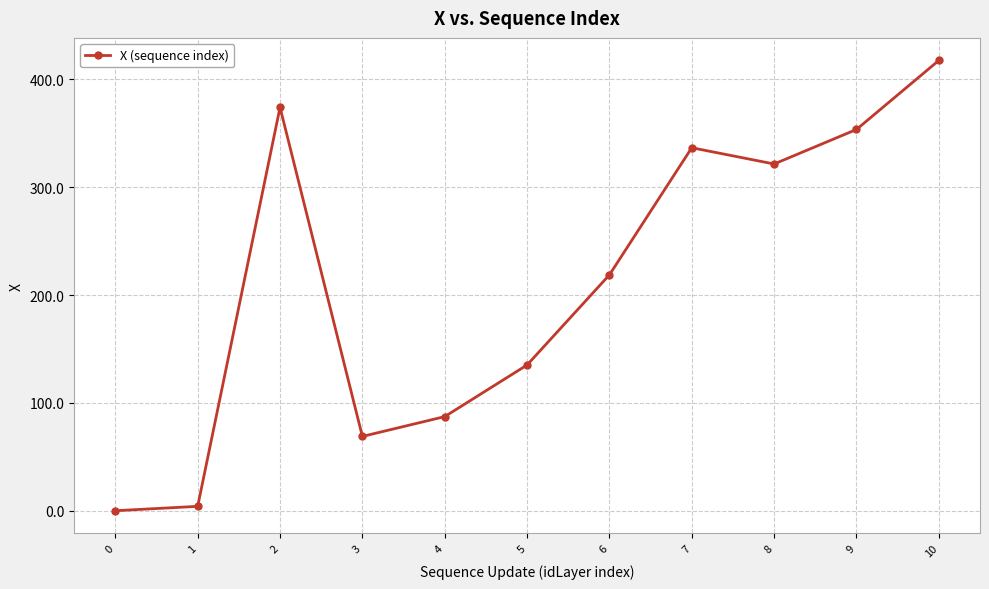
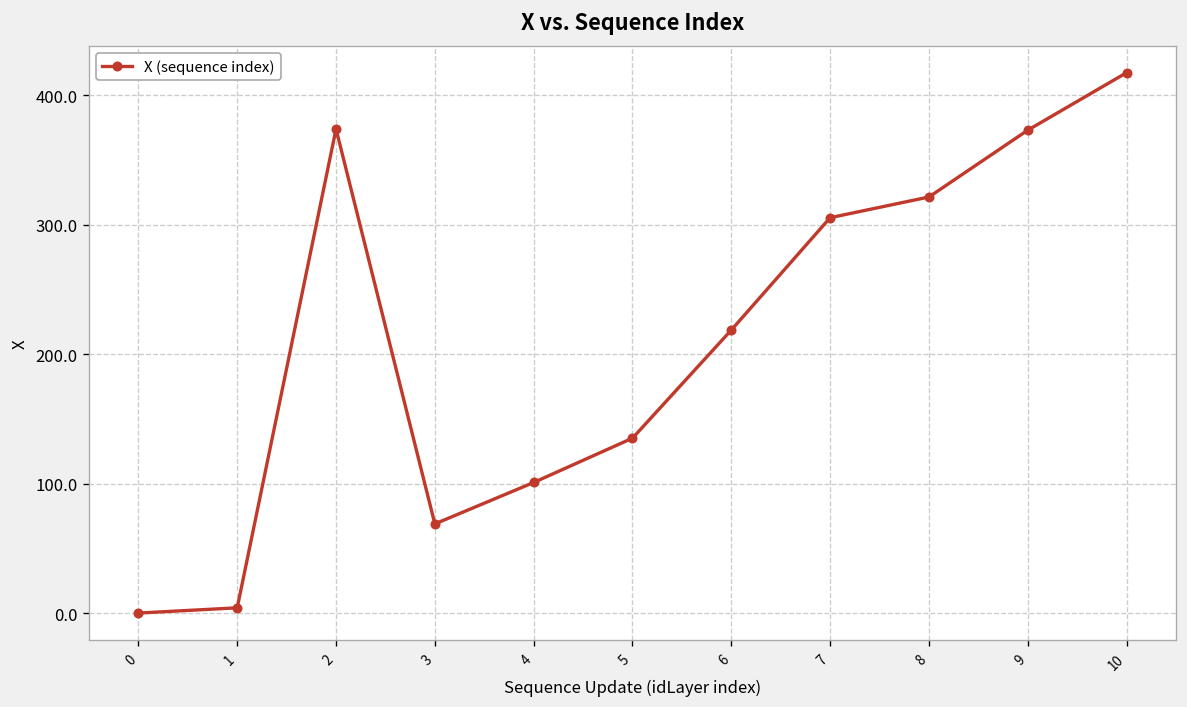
  {
    "0": 0,
    "1": 4,
    "2": 374,
    "3": 69,
-   "4": 87,
+   "4": 101,
    "5": 135,
    "6": 219,
-   "7": 336,
+   "7": 305,
    "8": 321,
-   "9": 353,
+   "9": 373,
    "10": 417
  }
